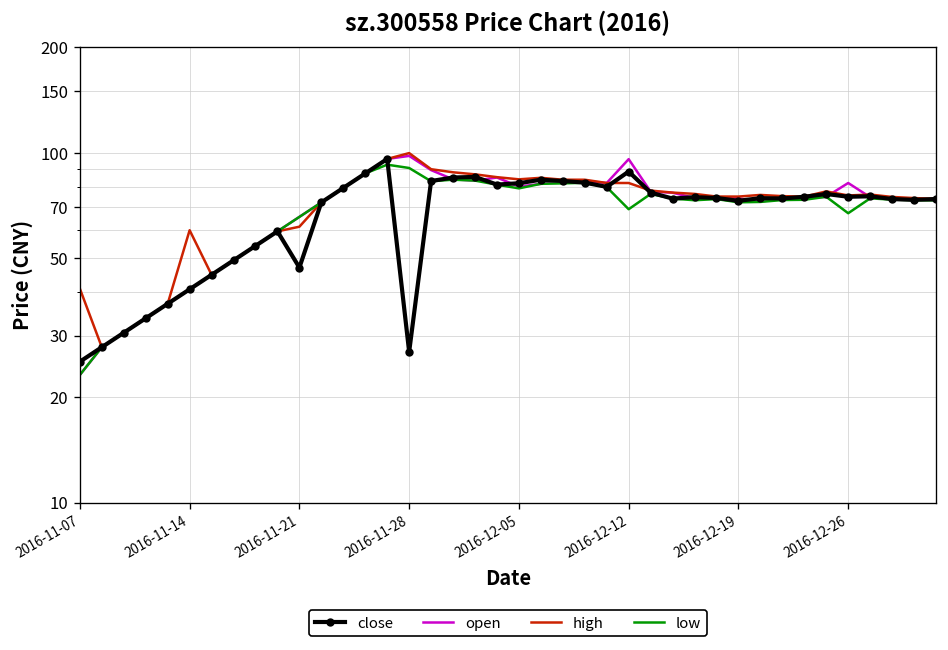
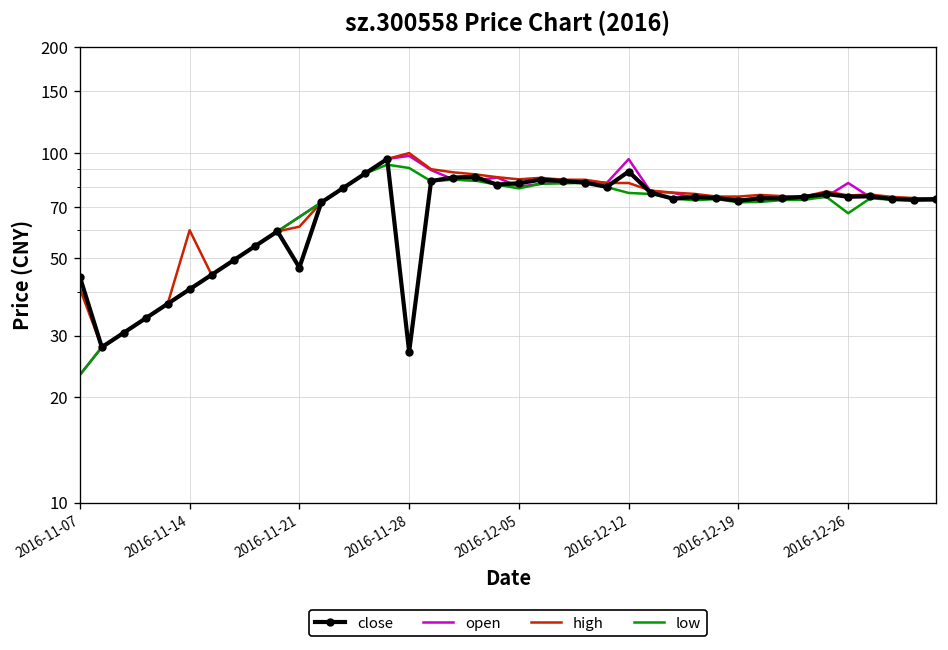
  {
    "close": {
-     "2016-11-07": 25,
+     "2016-11-07": 44,
      "2016-11-21": 47,
      "2016-11-28": 27,
      "2016-12-05": 82,
      "2016-12-12": 88
    },
    "open": {
      "2016-12-12": 96,
      "2016-12-26": 82
    },
    "high": {
      "2016-11-07": 41,
      "2016-11-14": 60,
      "2016-11-21": 62,
      "2016-12-05": 84,
      "2016-12-12": 82
    },
    "low": {
      "2016-11-28": 91,
-     "2016-12-12": 69,
+     "2016-12-12": 77,
      "2016-12-26": 67
    }
  }
